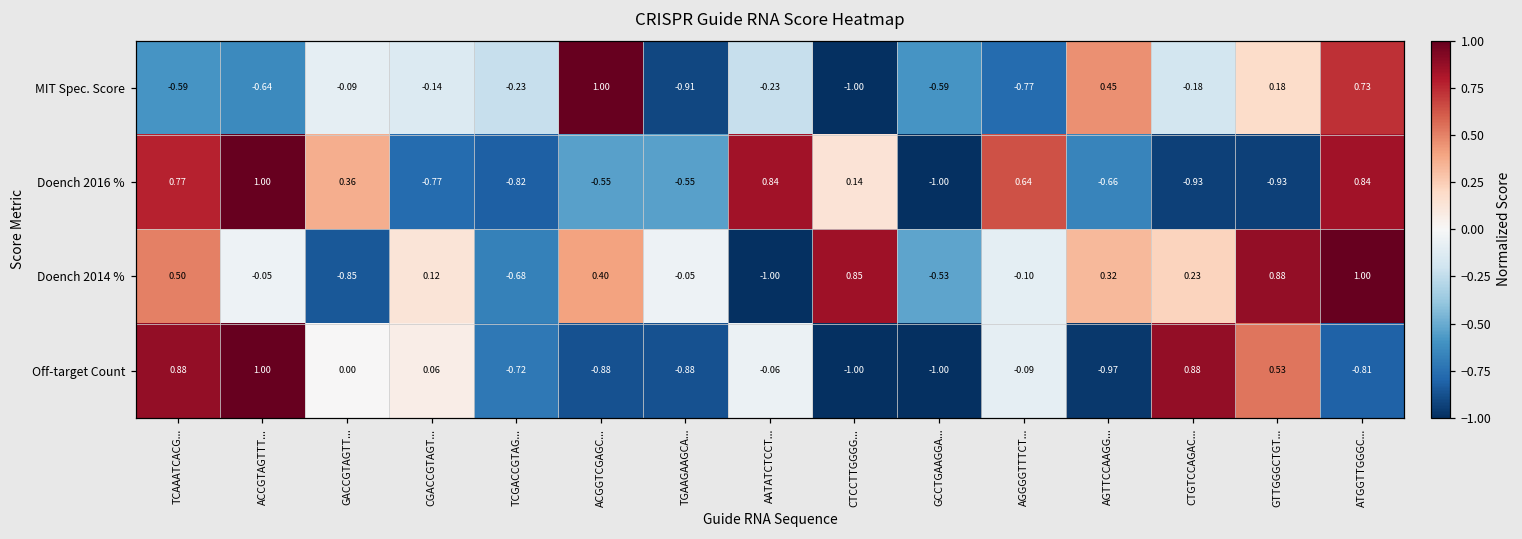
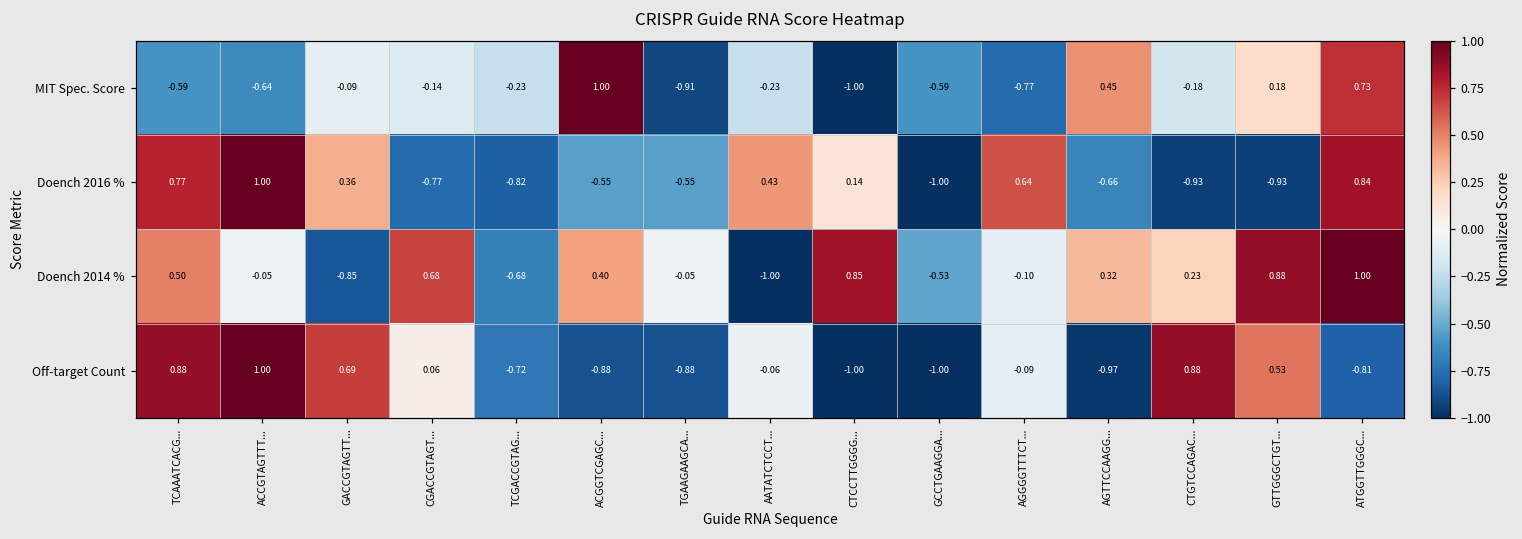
  {
    "MIT Spec. Score": {
      "TCAAATCACG...": -0.59,
      "ACCGTAGTTT...": -0.64,
      "GACCGTAGTT...": -0.09,
      "CGACCGTAGT...": -0.14,
      "TCGACCGTAG...": -0.23,
      "ACGGTCGAGC...": 1.00,
      "TGAAGAAGCA...": -0.91,
      "AATATCTCCT...": -0.23,
      "CTCCTTGGGG...": -1.00,
      "GCCTGAAGGA...": -0.59,
      "AGGGGTTTCT...": -0.77,
      "AGTTCCAAGG...": 0.45,
      "CTGTCCAGAC...": -0.18,
      "GTTGGGCTGT...": 0.18,
      "ATGGTTGGGC...": 0.73
    },
    "Doench 2016 %": {
      "TCAAATCACG...": 0.77,
      "ACCGTAGTTT...": 1.00,
      "GACCGTAGTT...": 0.36,
      "CGACCGTAGT...": -0.77,
      "TCGACCGTAG...": -0.82,
      "ACGGTCGAGC...": -0.55,
      "TGAAGAAGCA...": -0.55,
-     "AATATCTCCT...": 0.84,
+     "AATATCTCCT...": 0.43,
      "CTCCTTGGGG...": 0.14,
      "GCCTGAAGGA...": -1.00,
      "AGGGGTTTCT...": 0.64,
      "AGTTCCAAGG...": -0.66,
      "CTGTCCAGAC...": -0.93,
      "GTTGGGCTGT...": -0.93,
      "ATGGTTGGGC...": 0.84
    },
    "Doench 2014 %": {
      "TCAAATCACG...": 0.50,
      "ACCGTAGTTT...": -0.05,
      "GACCGTAGTT...": -0.85,
-     "CGACCGTAGT...": 0.12,
+     "CGACCGTAGT...": 0.68,
      "TCGACCGTAG...": -0.68,
      "ACGGTCGAGC...": 0.40,
      "TGAAGAAGCA...": -0.05,
      "AATATCTCCT...": -1.00,
      "CTCCTTGGGG...": 0.85,
      "GCCTGAAGGA...": -0.53,
      "AGGGGTTTCT...": -0.10,
      "AGTTCCAAGG...": 0.32,
      "CTGTCCAGAC...": 0.23,
      "GTTGGGCTGT...": 0.88,
      "ATGGTTGGGC...": 1.00
    },
    "Off-target Count": {
      "TCAAATCACG...": 0.88,
      "ACCGTAGTTT...": 1.00,
-     "GACCGTAGTT...": 0.00,
+     "GACCGTAGTT...": 0.69,
      "CGACCGTAGT...": 0.06,
      "TCGACCGTAG...": -0.72,
      "ACGGTCGAGC...": -0.88,
      "TGAAGAAGCA...": -0.88,
      "AATATCTCCT...": -0.06,
      "CTCCTTGGGG...": -1.00,
      "GCCTGAAGGA...": -1.00,
      "AGGGGTTTCT...": -0.09,
      "AGTTCCAAGG...": -0.97,
      "CTGTCCAGAC...": 0.88,
      "GTTGGGCTGT...": 0.53,
      "ATGGTTGGGC...": -0.81
    }
  }
